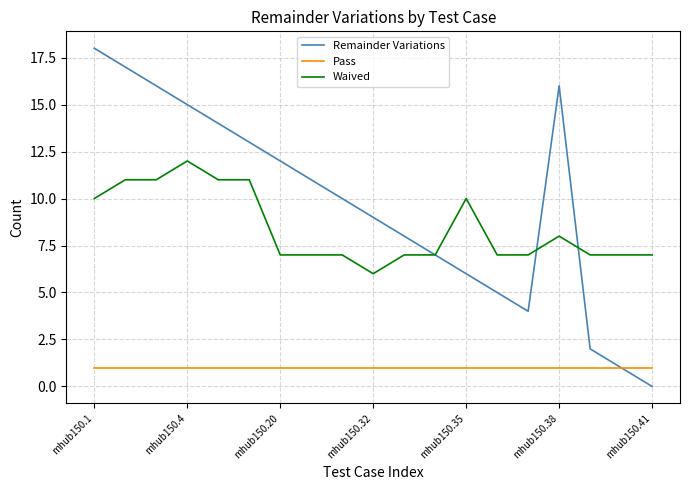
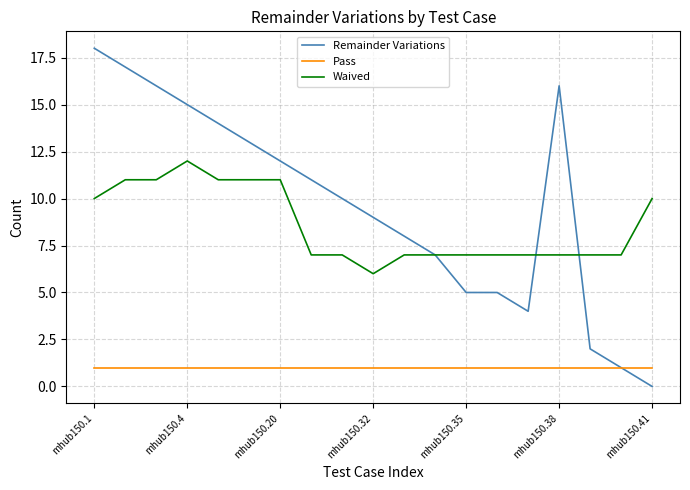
  {
    "Remainder Variations": {
      "mhub150.1": 18,
      "mhub150.4": 15,
      "mhub150.20": 12,
      "mhub150.32": 9,
-     "mhub150.35": 6,
+     "mhub150.35": 5,
      "mhub150.38": 16,
      "mhub150.41": 0
    },
    "Pass": {
      "mhub150.1": 1,
      "mhub150.4": 1,
      "mhub150.20": 1,
      "mhub150.32": 1,
      "mhub150.35": 1,
      "mhub150.38": 1,
      "mhub150.41": 1
    },
    "Waived": {
      "mhub150.1": 10,
      "mhub150.4": 12,
-     "mhub150.20": 7,
+     "mhub150.20": 11,
      "mhub150.32": 6,
-     "mhub150.35": 10,
-     "mhub150.38": 8,
-     "mhub150.41": 7
+     "mhub150.35": 7,
+     "mhub150.38": 7,
+     "mhub150.41": 10
    }
  }
